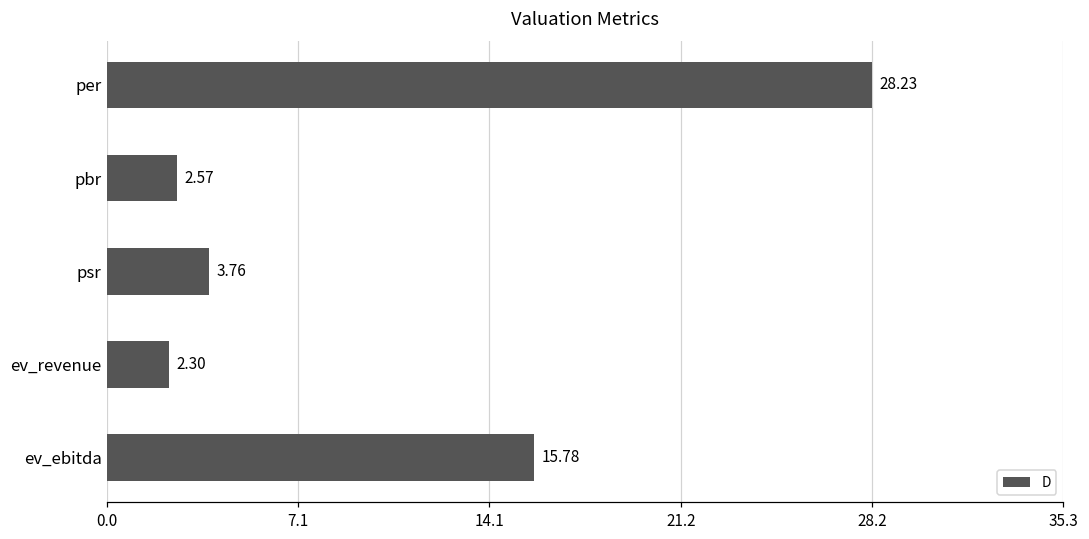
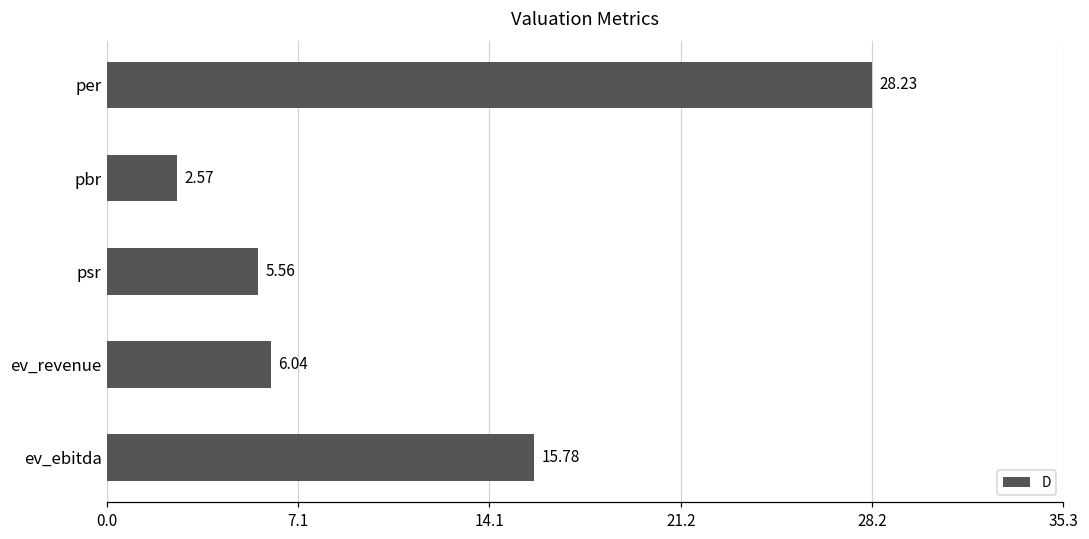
  {
    "per": 28.23,
    "pbr": 2.57,
-   "psr": 3.76,
-   "ev_revenue": 2.30,
+   "psr": 5.56,
+   "ev_revenue": 6.04,
    "ev_ebitda": 15.78
  }
